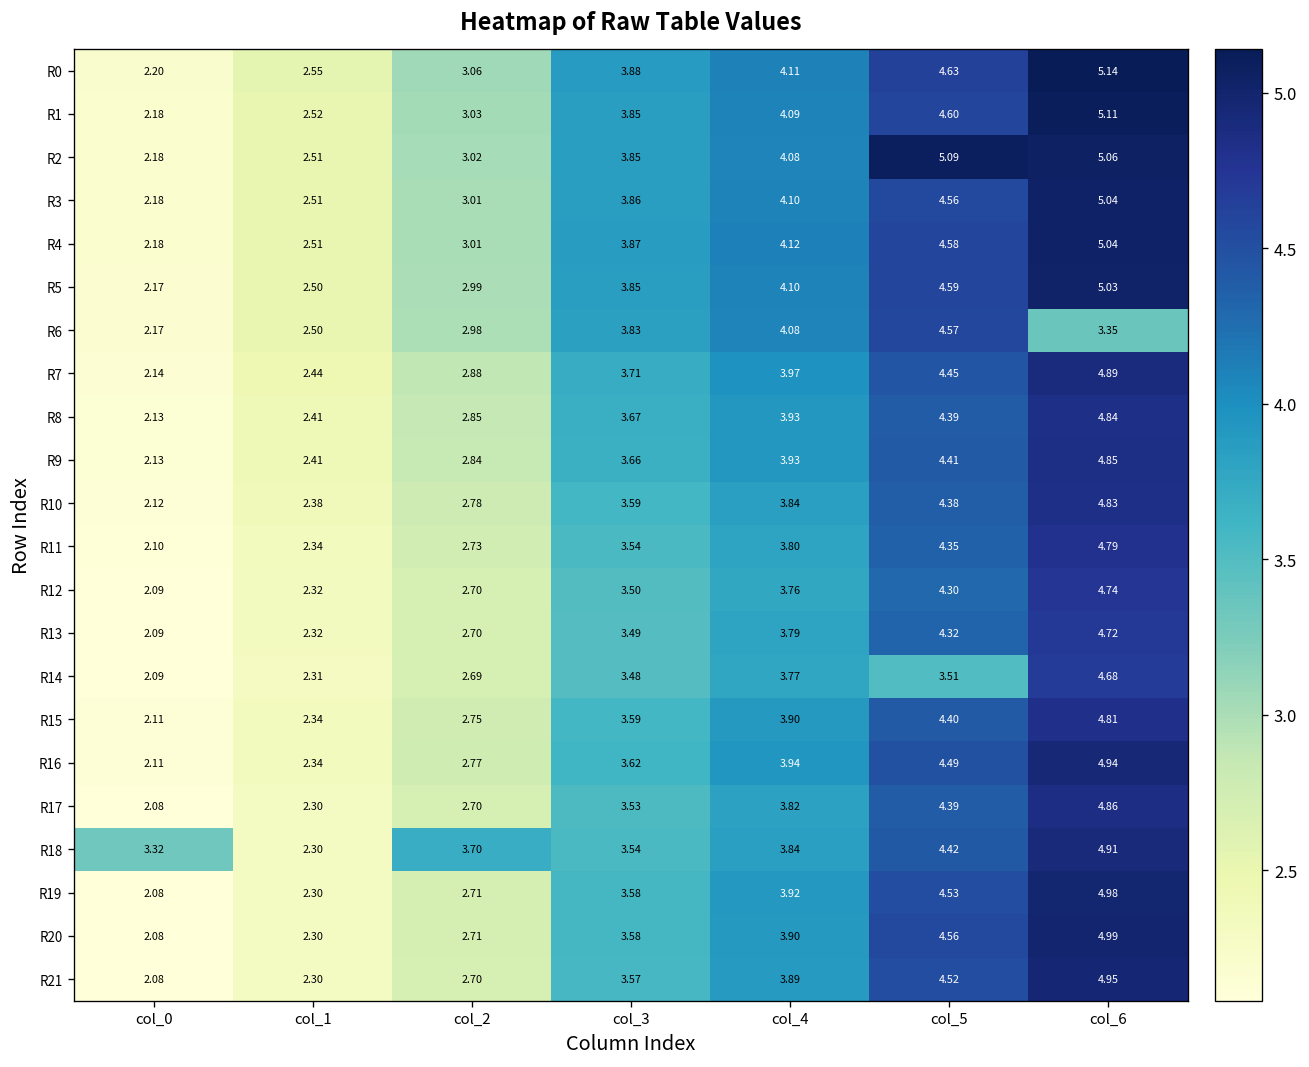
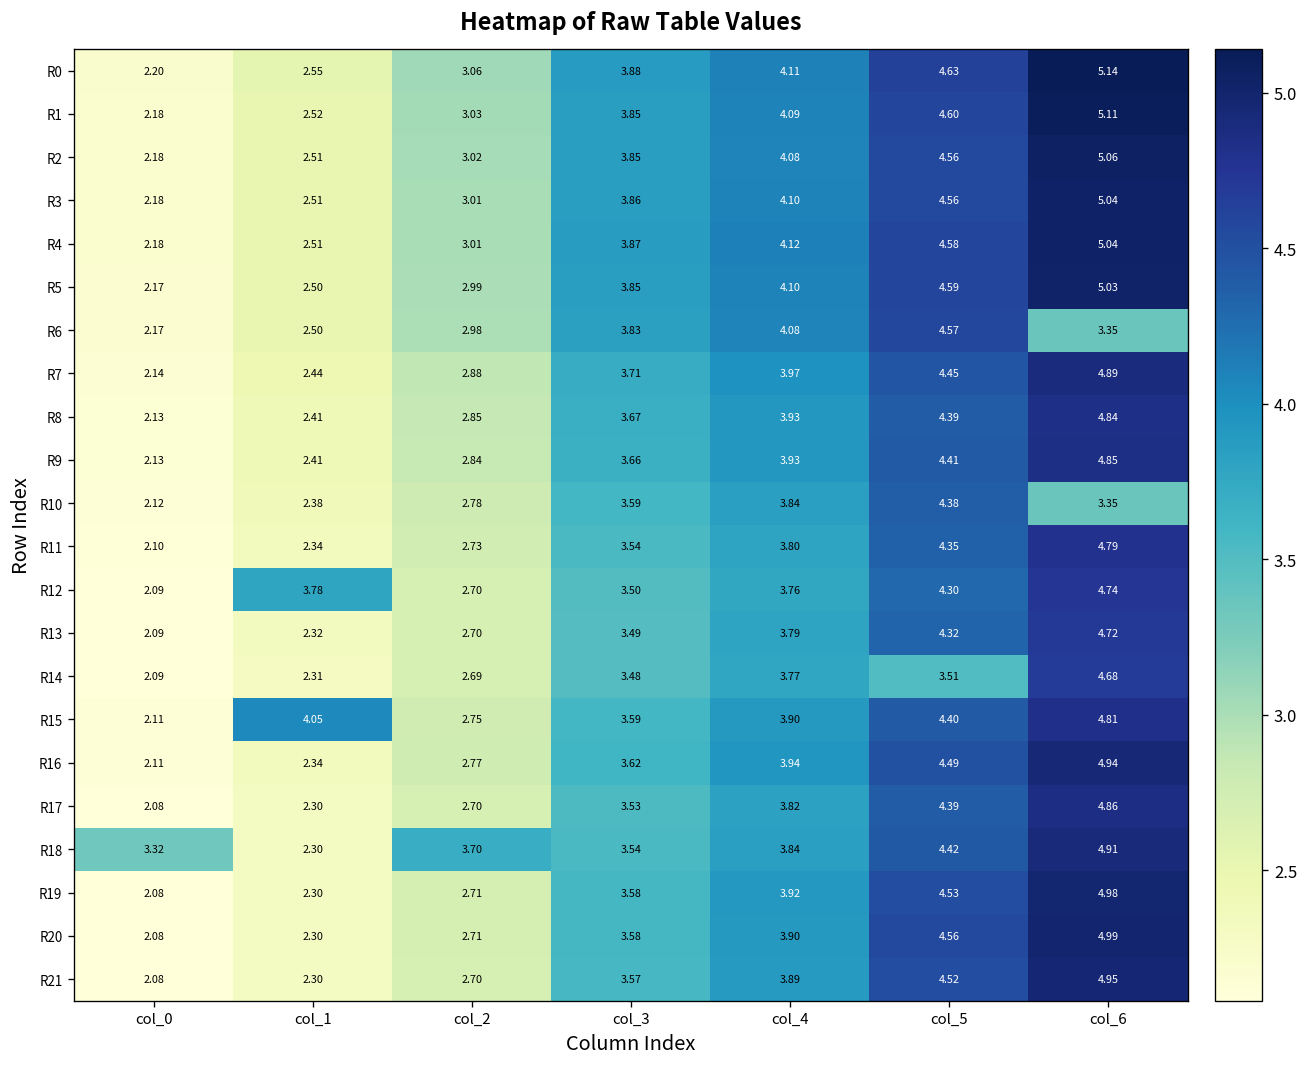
  {
    "R0": {
      "col_0": 2.20,
      "col_1": 2.55,
      "col_2": 3.06,
      "col_3": 3.88,
      "col_4": 4.11,
      "col_5": 4.63,
      "col_6": 5.14
    },
    "R1": {
      "col_0": 2.18,
      "col_1": 2.52,
      "col_2": 3.03,
      "col_3": 3.85,
      "col_4": 4.09,
      "col_5": 4.60,
      "col_6": 5.11
    },
    "R2": {
      "col_0": 2.18,
      "col_1": 2.51,
      "col_2": 3.02,
      "col_3": 3.85,
      "col_4": 4.08,
-     "col_5": 5.09,
+     "col_5": 4.56,
      "col_6": 5.06
    },
    "R3": {
      "col_0": 2.18,
      "col_1": 2.51,
      "col_2": 3.01,
      "col_3": 3.86,
      "col_4": 4.10,
      "col_5": 4.56,
      "col_6": 5.04
    },
    "R4": {
      "col_0": 2.18,
      "col_1": 2.51,
      "col_2": 3.01,
      "col_3": 3.87,
      "col_4": 4.12,
      "col_5": 4.58,
      "col_6": 5.04
    },
    "R5": {
      "col_0": 2.17,
      "col_1": 2.50,
      "col_2": 2.99,
      "col_3": 3.85,
      "col_4": 4.10,
      "col_5": 4.59,
      "col_6": 5.03
    },
    "R6": {
      "col_0": 2.17,
      "col_1": 2.50,
      "col_2": 2.98,
      "col_3": 3.83,
      "col_4": 4.08,
      "col_5": 4.57,
      "col_6": 3.35
    },
    "R7": {
      "col_0": 2.14,
      "col_1": 2.44,
      "col_2": 2.88,
      "col_3": 3.71,
      "col_4": 3.97,
      "col_5": 4.45,
      "col_6": 4.89
    },
    "R8": {
      "col_0": 2.13,
      "col_1": 2.41,
      "col_2": 2.85,
      "col_3": 3.67,
      "col_4": 3.93,
      "col_5": 4.39,
      "col_6": 4.84
    },
    "R9": {
      "col_0": 2.13,
      "col_1": 2.41,
      "col_2": 2.84,
      "col_3": 3.66,
      "col_4": 3.93,
      "col_5": 4.41,
      "col_6": 4.85
    },
    "R10": {
      "col_0": 2.12,
      "col_1": 2.38,
      "col_2": 2.78,
      "col_3": 3.59,
      "col_4": 3.84,
      "col_5": 4.38,
-     "col_6": 4.83
+     "col_6": 3.35
    },
    "R11": {
      "col_0": 2.10,
      "col_1": 2.34,
      "col_2": 2.73,
      "col_3": 3.54,
      "col_4": 3.80,
      "col_5": 4.35,
      "col_6": 4.79
    },
    "R12": {
      "col_0": 2.09,
-     "col_1": 2.32,
+     "col_1": 3.78,
      "col_2": 2.70,
      "col_3": 3.50,
      "col_4": 3.76,
      "col_5": 4.30,
      "col_6": 4.74
    },
    "R13": {
      "col_0": 2.09,
      "col_1": 2.32,
      "col_2": 2.70,
      "col_3": 3.49,
      "col_4": 3.79,
      "col_5": 4.32,
      "col_6": 4.72
    },
    "R14": {
      "col_0": 2.09,
      "col_1": 2.31,
      "col_2": 2.69,
      "col_3": 3.48,
      "col_4": 3.77,
      "col_5": 3.51,
      "col_6": 4.68
    },
    "R15": {
      "col_0": 2.11,
-     "col_1": 2.34,
+     "col_1": 4.05,
      "col_2": 2.75,
      "col_3": 3.59,
      "col_4": 3.90,
      "col_5": 4.40,
      "col_6": 4.81
    },
    "R16": {
      "col_0": 2.11,
      "col_1": 2.34,
      "col_2": 2.77,
      "col_3": 3.62,
      "col_4": 3.94,
      "col_5": 4.49,
      "col_6": 4.94
    },
    "R17": {
      "col_0": 2.08,
      "col_1": 2.30,
      "col_2": 2.70,
      "col_3": 3.53,
      "col_4": 3.82,
      "col_5": 4.39,
      "col_6": 4.86
    },
    "R18": {
      "col_0": 3.32,
      "col_1": 2.30,
      "col_2": 3.70,
      "col_3": 3.54,
      "col_4": 3.84,
      "col_5": 4.42,
      "col_6": 4.91
    },
    "R19": {
      "col_0": 2.08,
      "col_1": 2.30,
      "col_2": 2.71,
      "col_3": 3.58,
      "col_4": 3.92,
      "col_5": 4.53,
      "col_6": 4.98
    },
    "R20": {
      "col_0": 2.08,
      "col_1": 2.30,
      "col_2": 2.71,
      "col_3": 3.58,
      "col_4": 3.90,
      "col_5": 4.56,
      "col_6": 4.99
    },
    "R21": {
      "col_0": 2.08,
      "col_1": 2.30,
      "col_2": 2.70,
      "col_3": 3.57,
      "col_4": 3.89,
      "col_5": 4.52,
      "col_6": 4.95
    }
  }
